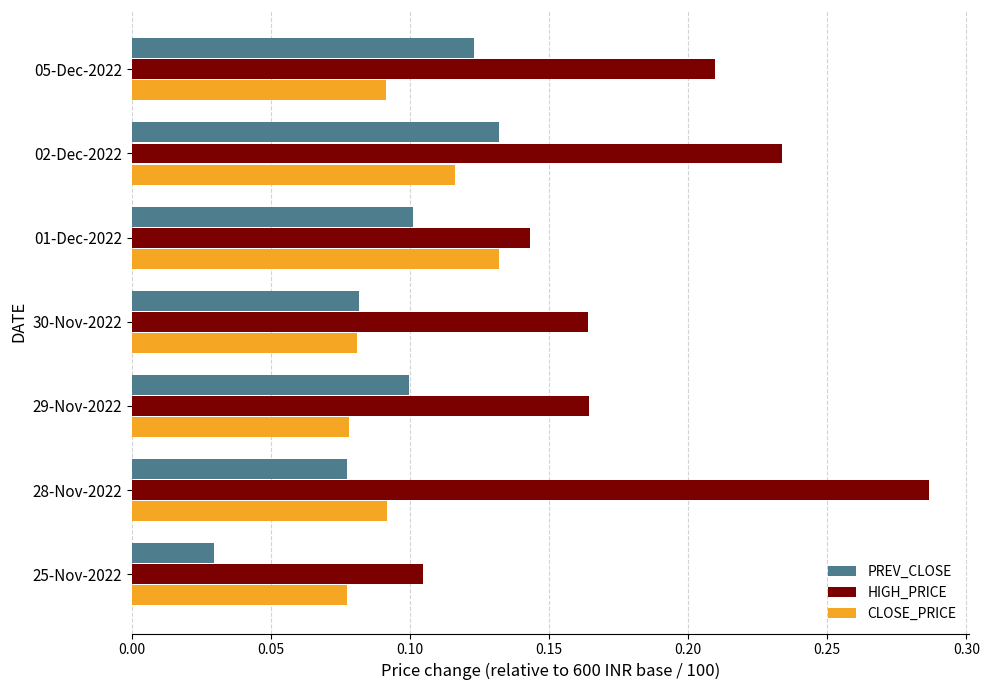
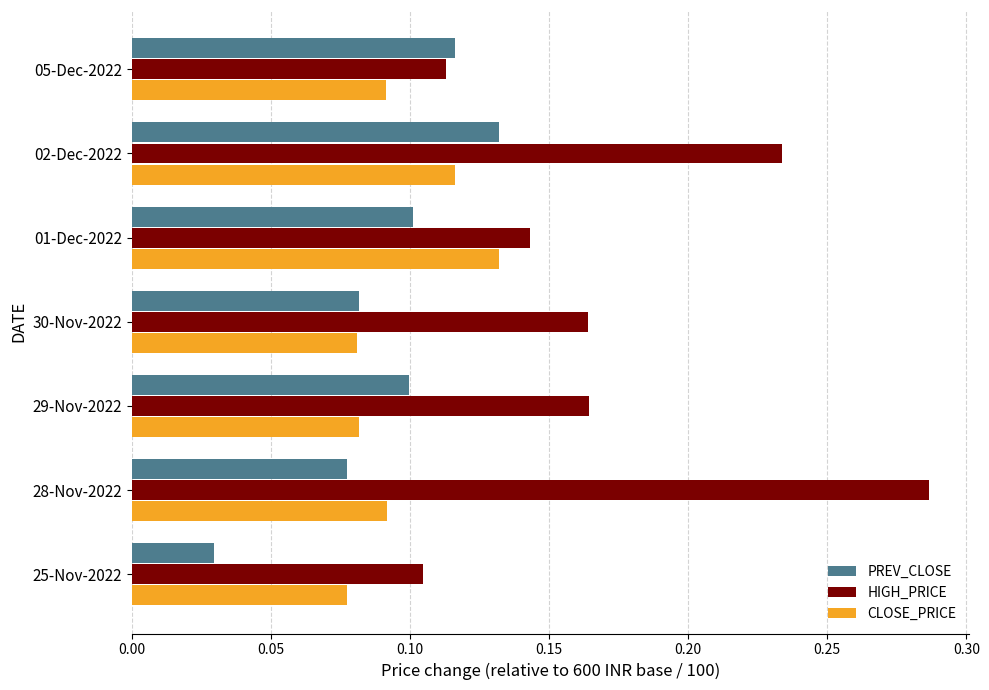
  {
    "PREV_CLOSE": {
-     "05-Dec-2022": 0.123,
+     "05-Dec-2022": 0.116,
      "02-Dec-2022": 0.132,
      "01-Dec-2022": 0.101,
      "30-Nov-2022": 0.081,
      "29-Nov-2022": 0.100,
      "28-Nov-2022": 0.078,
      "25-Nov-2022": 0.030
    },
    "HIGH_PRICE": {
-     "05-Dec-2022": 0.210,
+     "05-Dec-2022": 0.113,
      "02-Dec-2022": 0.234,
      "01-Dec-2022": 0.143,
      "30-Nov-2022": 0.164,
      "29-Nov-2022": 0.165,
      "28-Nov-2022": 0.286,
      "25-Nov-2022": 0.105
    },
    "CLOSE_PRICE": {
      "05-Dec-2022": 0.091,
      "02-Dec-2022": 0.116,
      "01-Dec-2022": 0.132,
      "30-Nov-2022": 0.081,
-     "29-Nov-2022": 0.078,
+     "29-Nov-2022": 0.081,
      "28-Nov-2022": 0.092,
      "25-Nov-2022": 0.078
    }
  }
